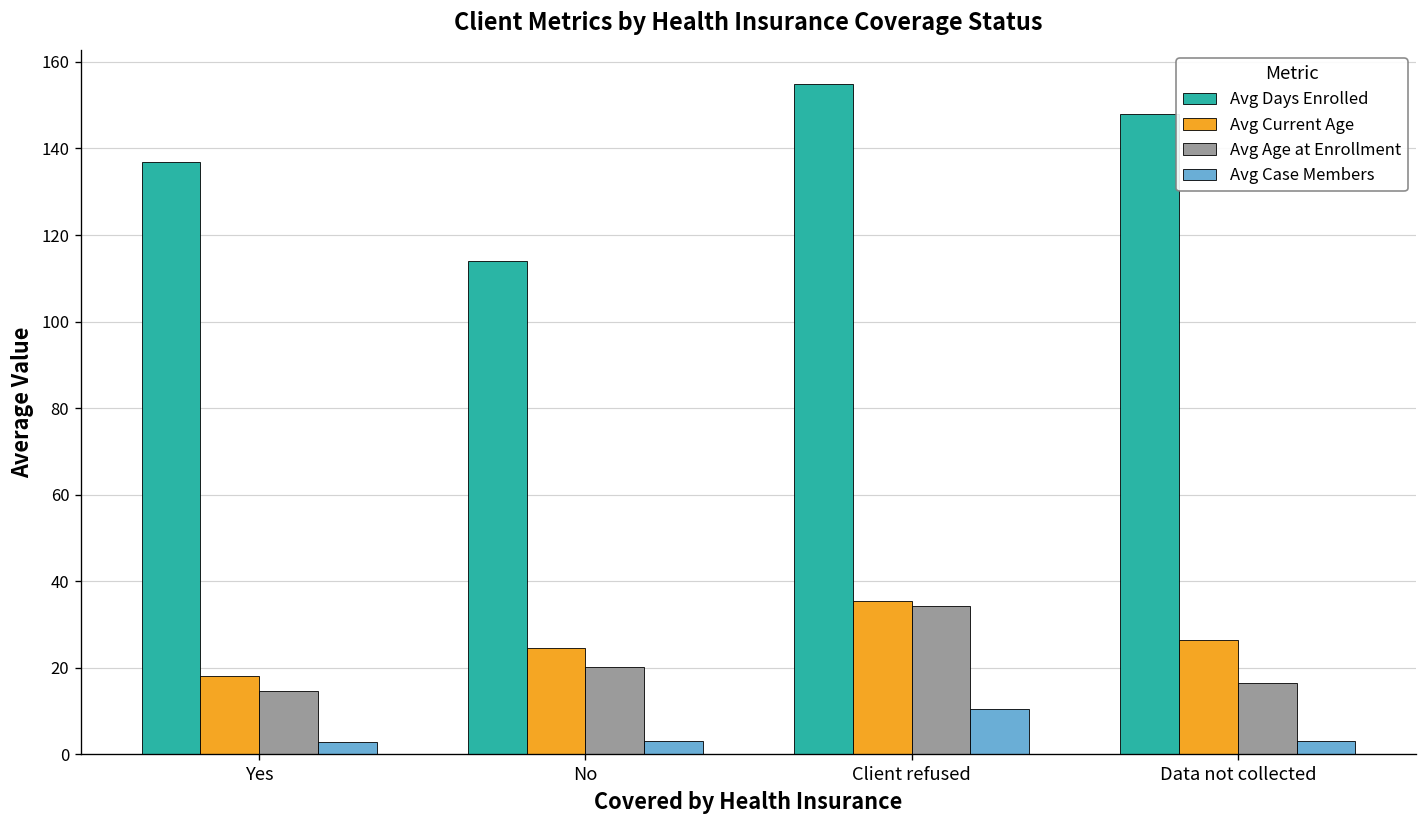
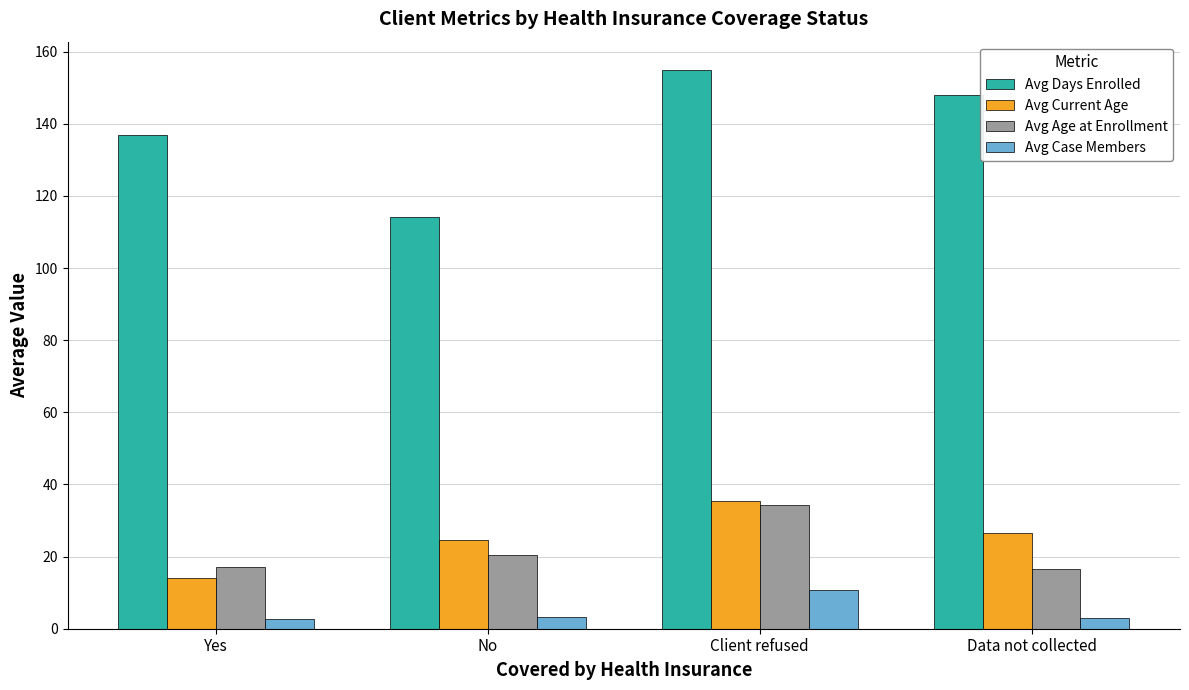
  {
    "Avg Days Enrolled": {
      "Yes": 137,
      "No": 114,
      "Client refused": 155,
      "Data not collected": 148
    },
    "Avg Current Age": {
-     "Yes": 18,
+     "Yes": 14,
      "No": 25,
      "Client refused": 36,
      "Data not collected": 27
    },
    "Avg Age at Enrollment": {
-     "Yes": 15,
+     "Yes": 17,
      "No": 20,
      "Client refused": 34,
      "Data not collected": 17
    },
    "Avg Case Members": {
      "Yes": 3,
      "No": 3,
      "Client refused": 11,
      "Data not collected": 3
    }
  }
